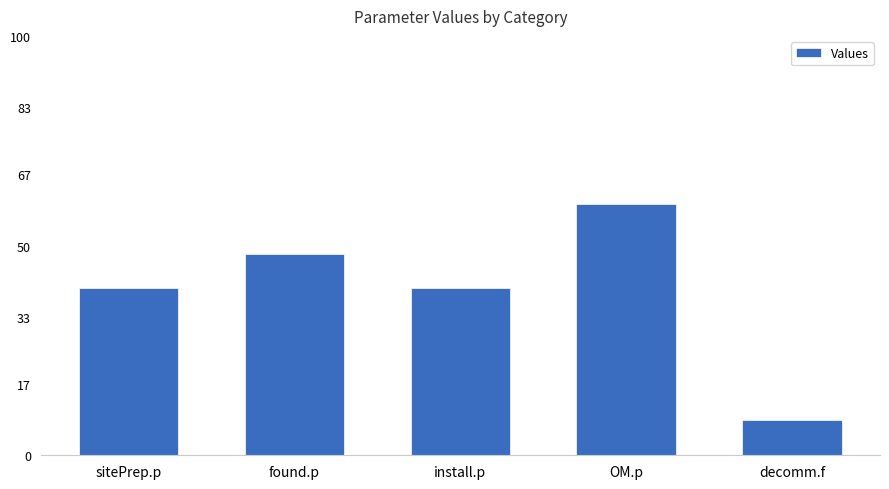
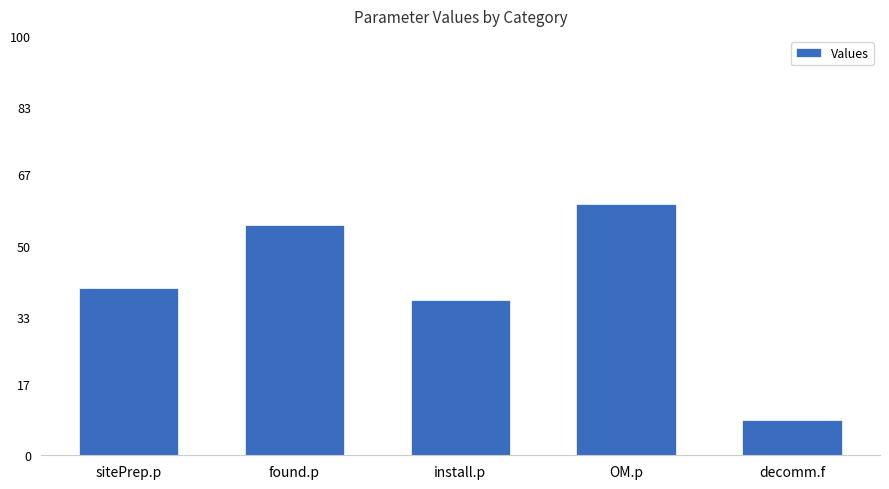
  {
    "sitePrep.p": 40,
-   "found.p": 48,
-   "install.p": 40,
+   "found.p": 55,
+   "install.p": 37,
    "OM.p": 60,
    "decomm.f": 8
  }
